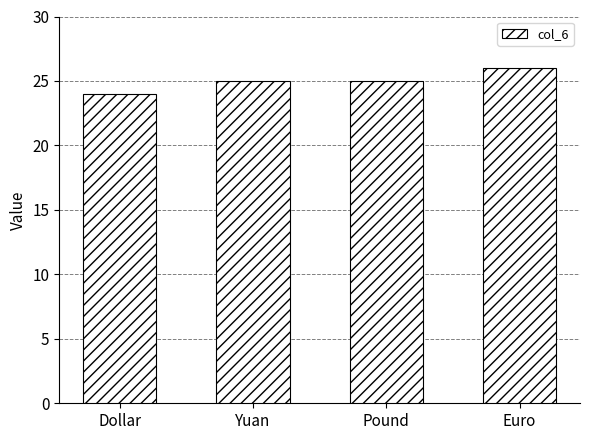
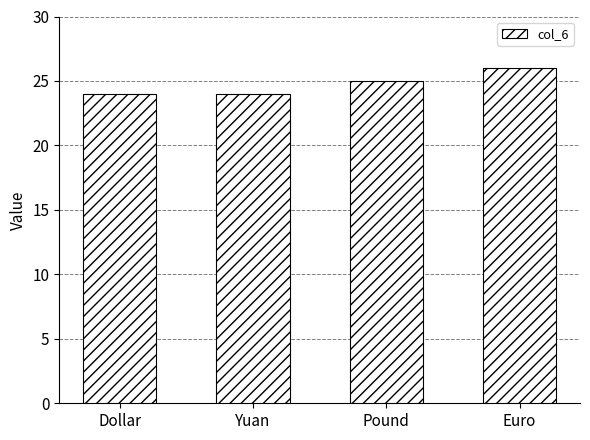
  {
    "Dollar": 24,
-   "Yuan": 25,
+   "Yuan": 24,
    "Pound": 25,
    "Euro": 26
  }
